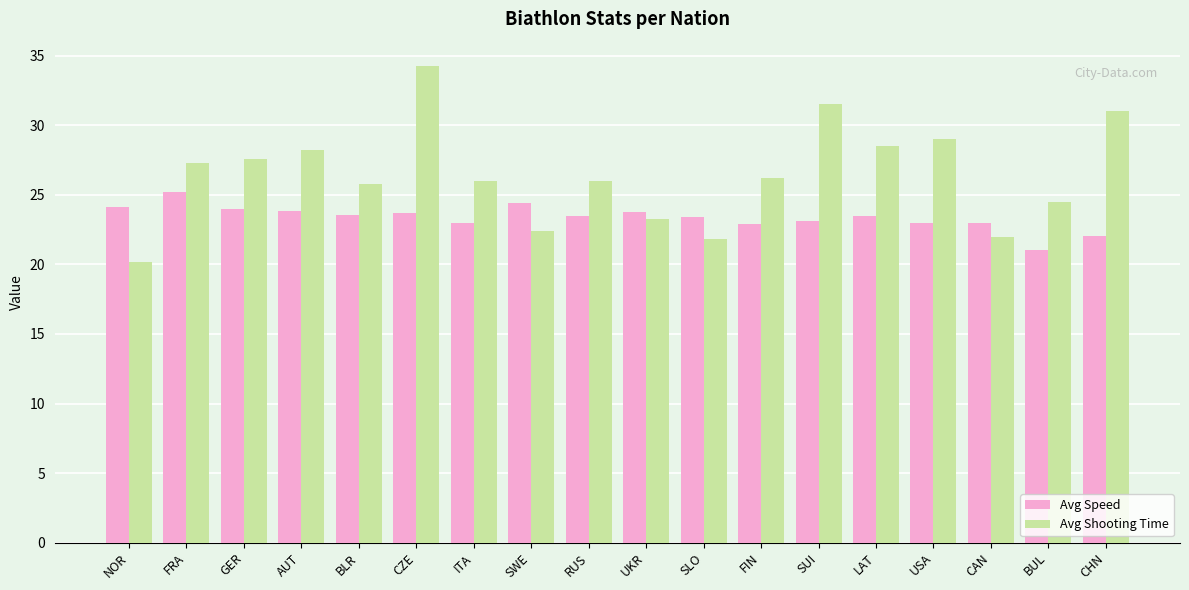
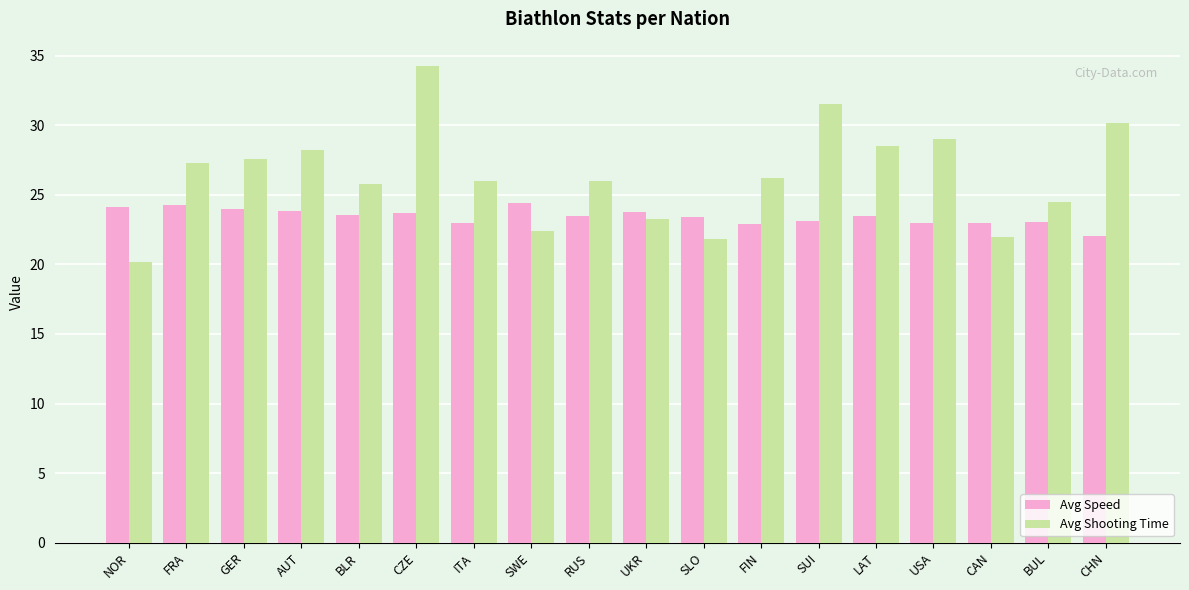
  {
    "Avg Speed": {
      "NOR": 24.2,
-     "FRA": 25.2,
+     "FRA": 24.3,
      "GER": 24.0,
      "AUT": 23.8,
      "BLR": 23.5,
      "CZE": 23.7,
      "ITA": 23.0,
      "SWE": 24.4,
      "RUS": 23.5,
      "UKR": 23.8,
      "SLO": 23.4,
      "FIN": 22.9,
      "SUI": 23.1,
      "LAT": 23.5,
      "USA": 23.0,
      "CAN": 23.0,
-     "BUL": 21.1,
+     "BUL": 23.1,
      "CHN": 22.0
    },
    "Avg Shooting Time": {
      "NOR": 20.2,
      "FRA": 27.3,
      "GER": 27.6,
      "AUT": 28.2,
      "BLR": 25.8,
      "CZE": 34.3,
      "ITA": 26.0,
      "SWE": 22.4,
      "RUS": 26.0,
      "UKR": 23.3,
      "SLO": 21.8,
      "FIN": 26.2,
      "SUI": 31.5,
      "LAT": 28.5,
      "USA": 29.0,
      "CAN": 22.0,
      "BUL": 24.5,
-     "CHN": 31.0
+     "CHN": 30.2
    }
  }
